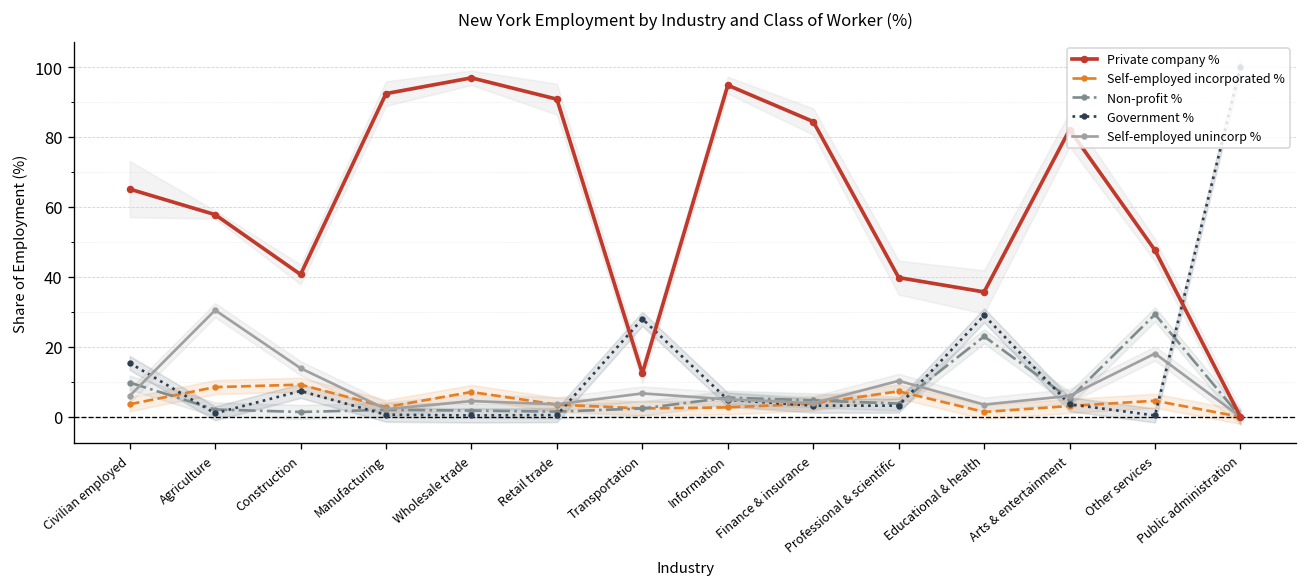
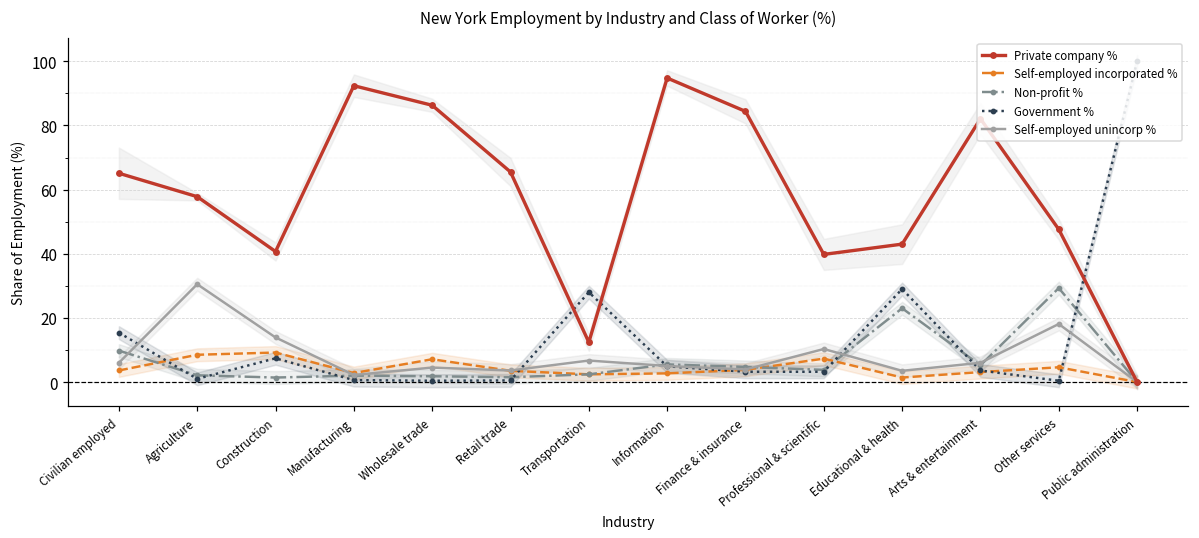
  {
    "Private company %": {
      "Civilian employed": 65,
      "Agriculture": 58,
      "Construction": 41,
      "Manufacturing": 92,
-     "Wholesale trade": 97,
-     "Retail trade": 91,
+     "Wholesale trade": 86,
+     "Retail trade": 66,
      "Transportation": 12,
      "Information": 95,
      "Finance & insurance": 84,
      "Professional & scientific": 40,
-     "Educational & health": 36,
+     "Educational & health": 43,
      "Other services": 48
    }
  }
